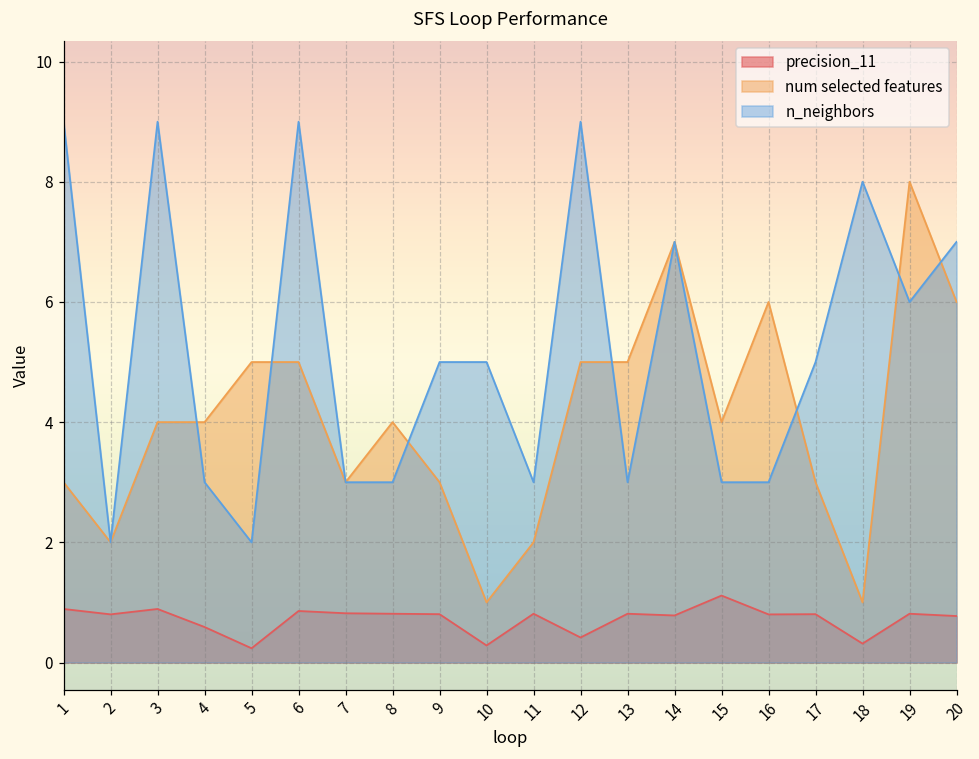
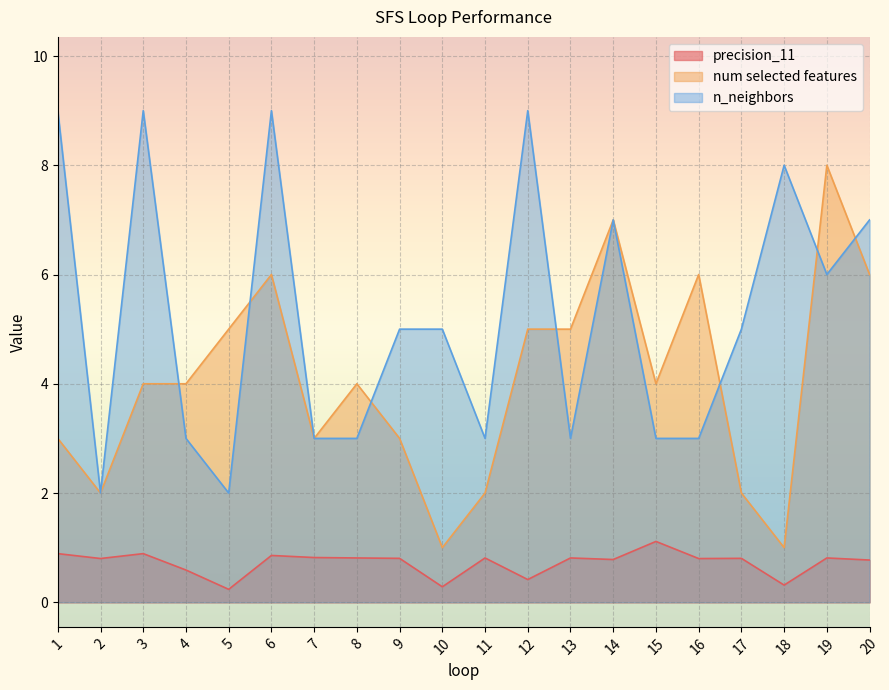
  {
    "precision_11": {
      "1": 0.9,
      "2": 0.8,
      "3": 0.9,
      "4": 0.6,
      "5": 0.2,
      "6": 0.9,
      "7": 0.8,
      "8": 0.8,
      "9": 0.8,
      "10": 0.3,
      "11": 0.8,
      "12": 0.4,
      "13": 0.8,
      "14": 0.8,
      "15": 1.1,
      "16": 0.8,
      "17": 0.8,
      "18": 0.3,
      "19": 0.8,
      "20": 0.8
    },
    "num selected features": {
      "1": 3,
      "3": 4,
      "4": 4,
      "5": 5,
-     "6": 5,
+     "6": 6,
      "8": 4,
      "9": 3,
      "10": 1,
      "11": 2,
      "12": 5,
      "13": 5,
      "15": 4,
      "16": 6,
-     "17": 3,
+     "17": 2,
      "18": 1,
      "19": 8,
      "20": 6
    },
    "n_neighbors": {
      "1": 9,
      "3": 9,
      "4": 3,
      "5": 2,
      "6": 9,
      "8": 3,
      "9": 5,
      "10": 5,
      "11": 3,
      "12": 9,
      "13": 3,
      "15": 3,
      "16": 3,
      "17": 5,
      "18": 8,
      "19": 6,
      "20": 7
    }
  }
